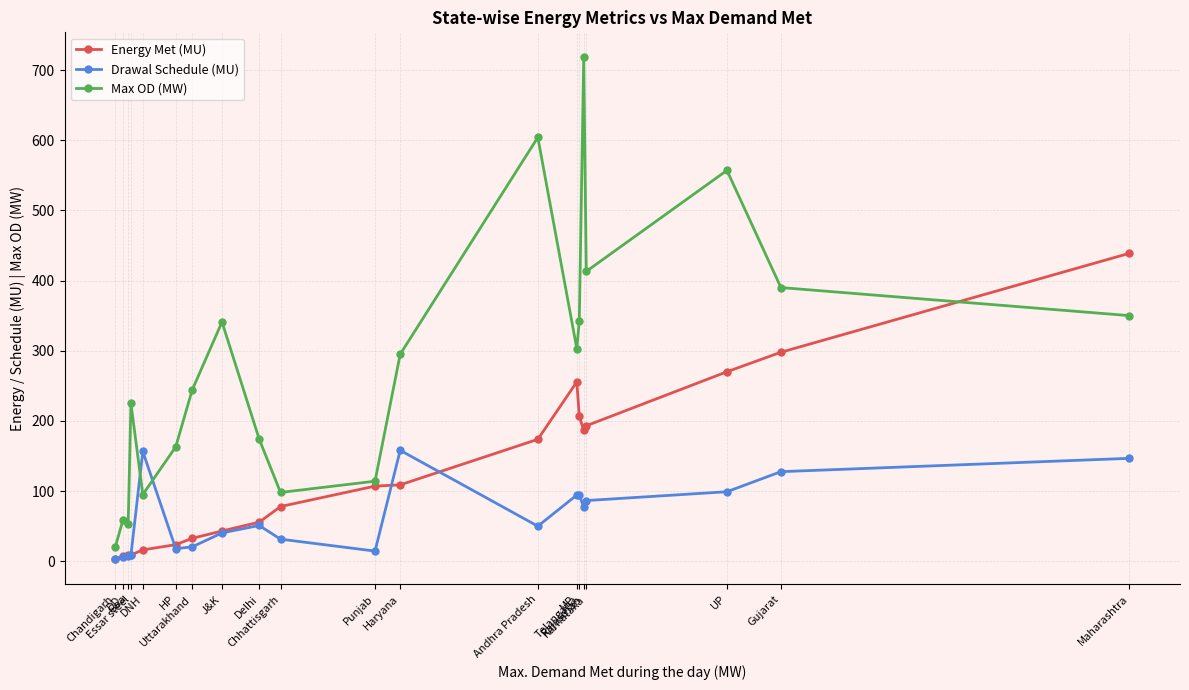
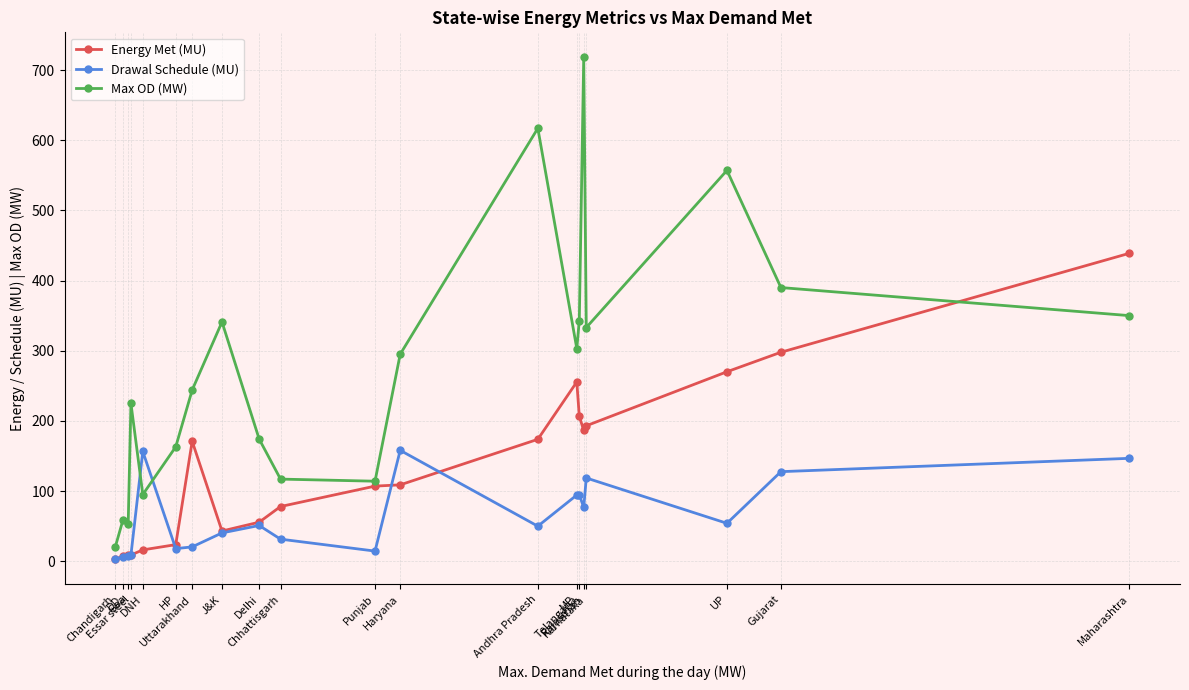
  {
    "Energy Met (MU)": {
      "DNH": 20,
      "HP": 20,
-     "Uttarakhand": 30,
+     "Uttarakhand": 170,
      "Delhi": 60,
      "Chhattisgarh": 80,
      "Punjab": 110,
      "Haryana": 110,
      "Andhra Pradesh": 170,
      "MP": 260,
      "Telangana": 210,
      "Rajasthan": 190,
      "Karnataka": 190,
      "UP": 270,
      "Gujarat": 300,
      "Maharashtra": 440
    },
    "Drawal Schedule (MU)": {
      "DNH": 160,
      "HP": 20,
      "Uttarakhand": 20,
      "Delhi": 50,
      "Chhattisgarh": 30,
      "Punjab": 10,
      "Haryana": 160,
      "Andhra Pradesh": 50,
      "MP": 90,
      "Telangana": 90,
      "Rajasthan": 80,
-     "Karnataka": 90,
-     "UP": 100,
+     "Karnataka": 120,
+     "UP": 50,
      "Gujarat": 130,
      "Maharashtra": 150
    },
    "Max OD (MW)": {
      "Chandigarh": 20,
      "DD": 60,
      "Goa": 50,
      "Essar steel": 230,
      "DNH": 100,
      "HP": 160,
      "Uttarakhand": 240,
      "J&K": 340,
      "Delhi": 170,
-     "Chhattisgarh": 100,
+     "Chhattisgarh": 120,
      "Punjab": 110,
      "Haryana": 300,
-     "Andhra Pradesh": 600,
+     "Andhra Pradesh": 620,
      "MP": 300,
      "Telangana": 340,
      "Rajasthan": 720,
-     "Karnataka": 410,
+     "Karnataka": 330,
      "UP": 560,
      "Gujarat": 390,
      "Maharashtra": 350
    }
  }
